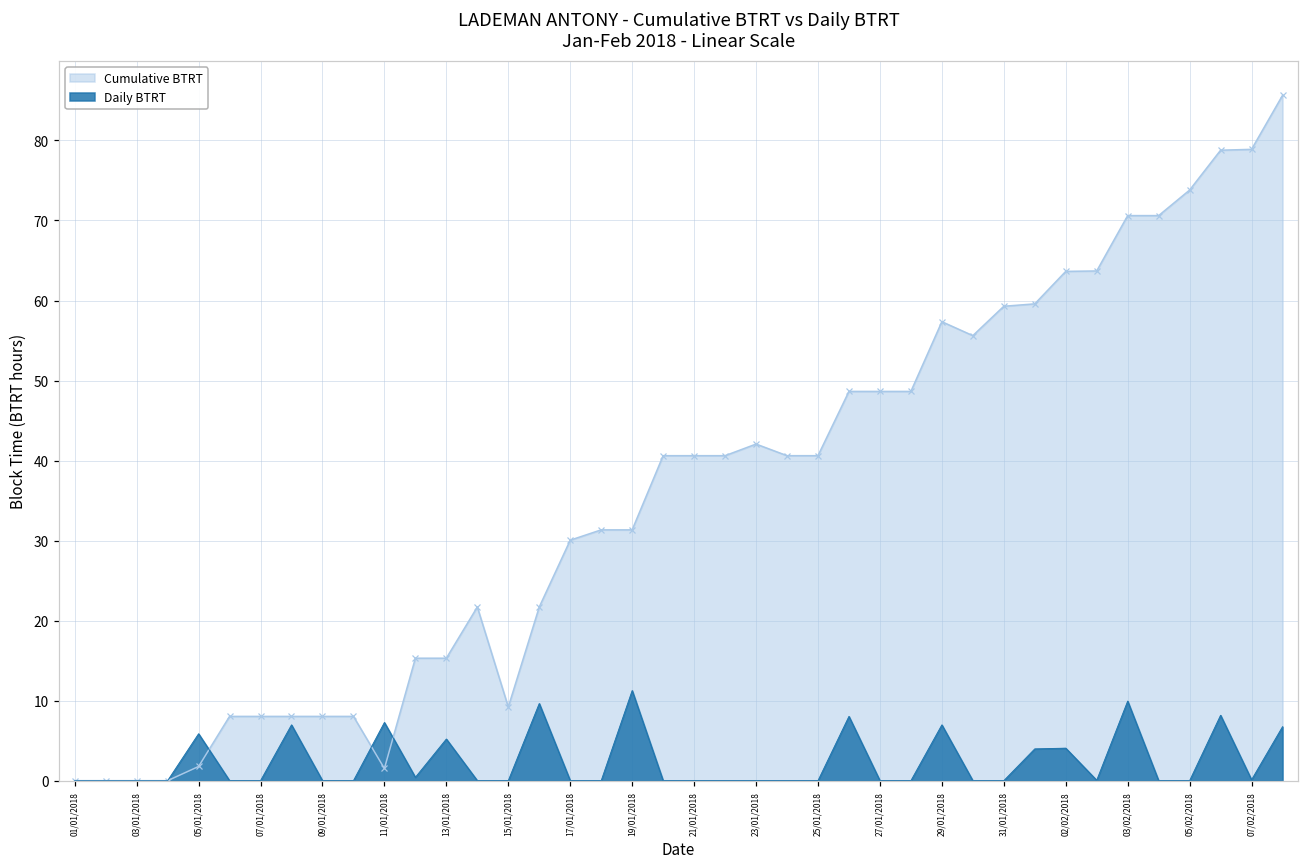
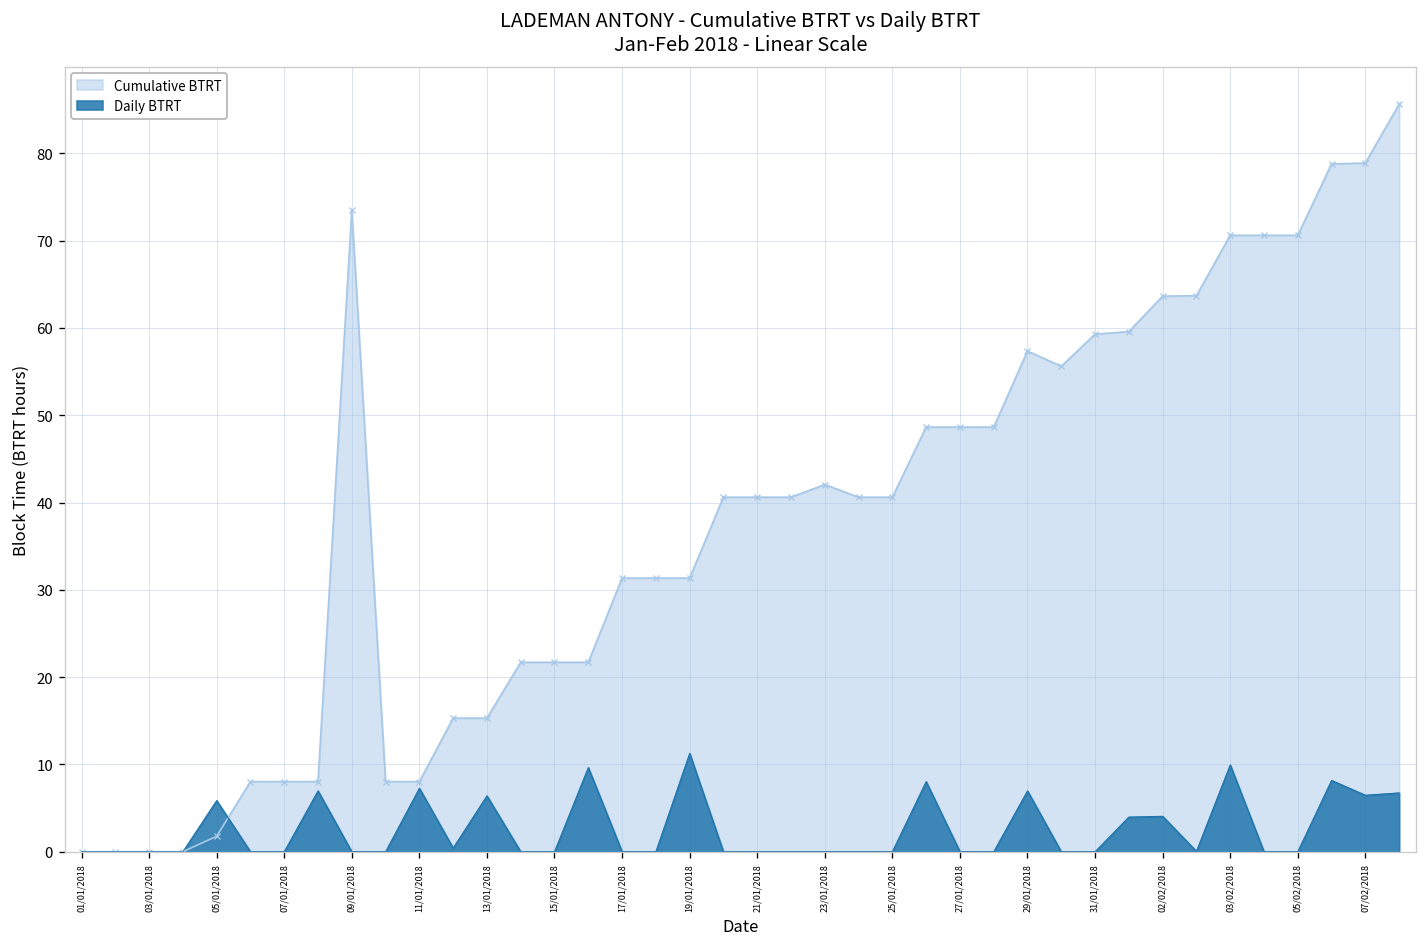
  {
    "Cumulative BTRT": {
      "05/01/2018": 2,
      "07/01/2018": 8,
-     "09/01/2018": 8,
-     "11/01/2018": 2,
+     "09/01/2018": 73,
+     "11/01/2018": 8,
      "13/01/2018": 15,
-     "15/01/2018": 9,
-     "17/01/2018": 30,
+     "15/01/2018": 22,
+     "17/01/2018": 31,
      "19/01/2018": 31,
      "21/01/2018": 41,
      "23/01/2018": 42,
      "25/01/2018": 41,
      "27/01/2018": 49,
      "29/01/2018": 57,
      "31/01/2018": 59,
      "03/02/2018": 71,
-     "05/02/2018": 74,
+     "05/02/2018": 71,
      "07/02/2018": 79
    },
    "Daily BTRT": {
      "05/01/2018": 6,
      "07/01/2018": 0,
      "09/01/2018": 0,
      "11/01/2018": 7,
-     "13/01/2018": 5,
+     "13/01/2018": 6,
      "15/01/2018": 0,
      "17/01/2018": 0,
      "19/01/2018": 11,
      "21/01/2018": 0,
      "23/01/2018": 0,
      "25/01/2018": 0,
      "27/01/2018": 0,
      "29/01/2018": 7,
      "31/01/2018": 0,
      "03/02/2018": 10,
      "05/02/2018": 0,
-     "07/02/2018": 0
+     "07/02/2018": 6
    }
  }
